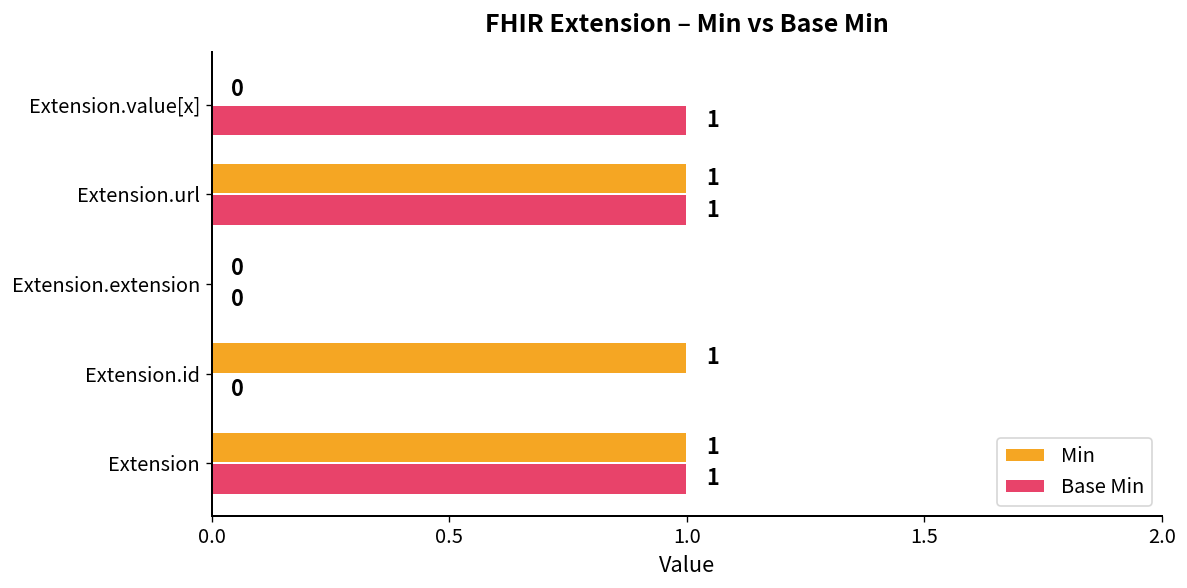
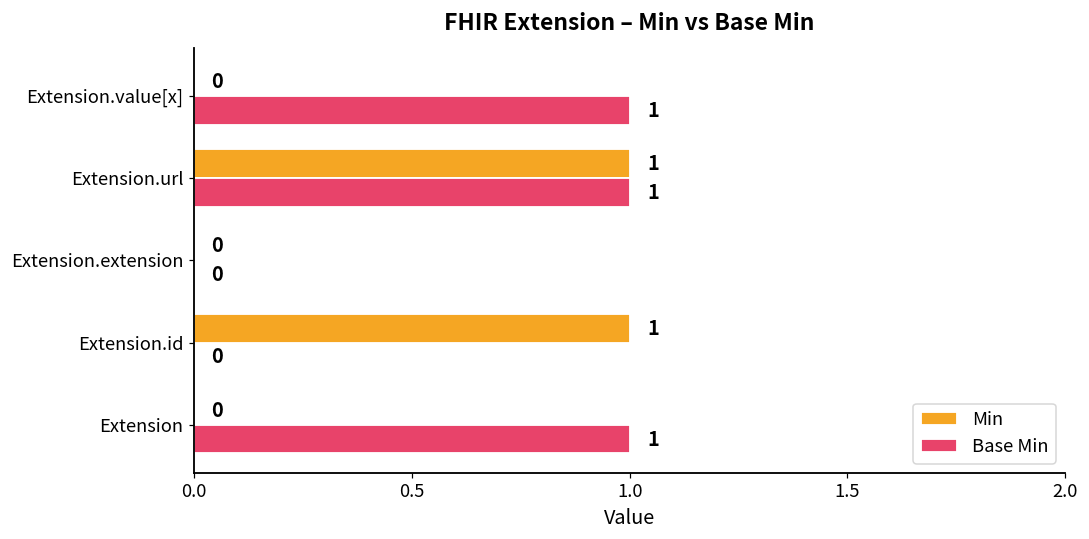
  {
    "Min": {
      "Extension.value[x]": 0,
      "Extension.url": 1,
      "Extension.extension": 0,
      "Extension.id": 1,
-     "Extension": 1
+     "Extension": 0
    },
    "Base Min": {
      "Extension.value[x]": 1,
      "Extension.url": 1,
      "Extension.extension": 0,
      "Extension.id": 0,
      "Extension": 1
    }
  }
